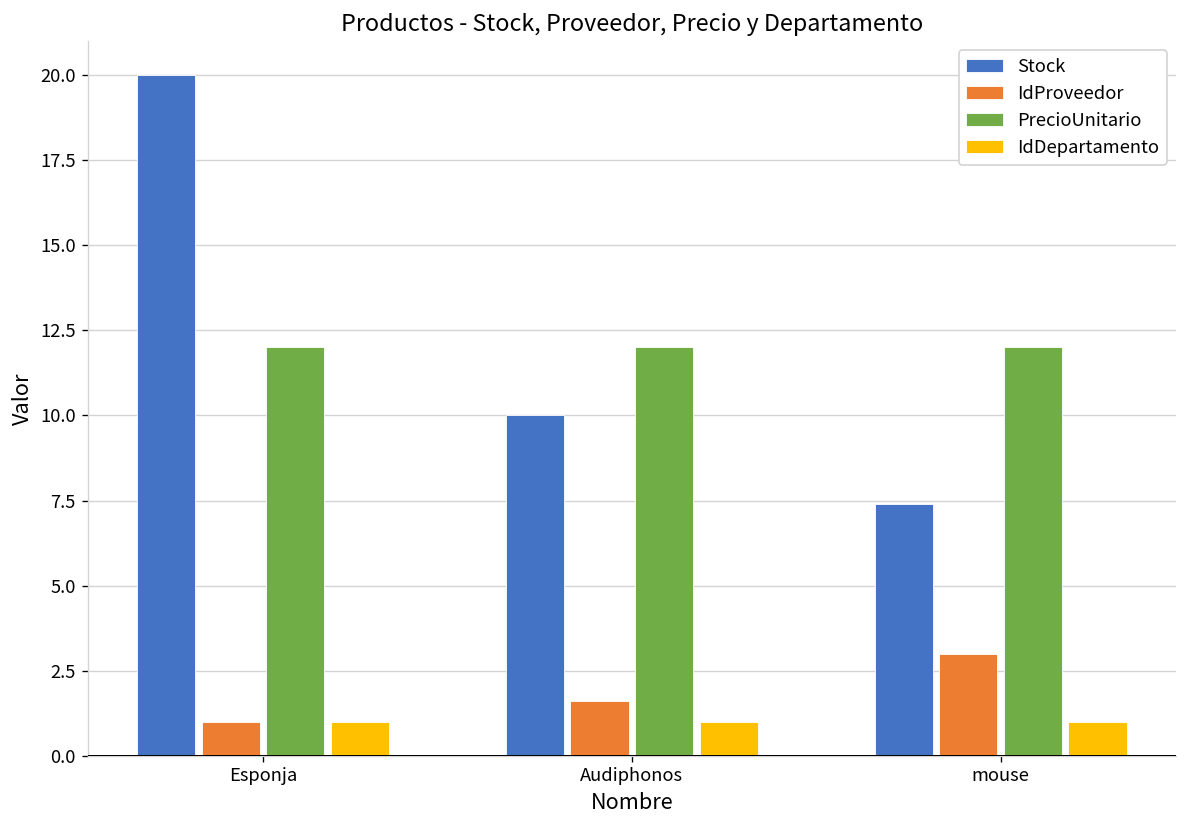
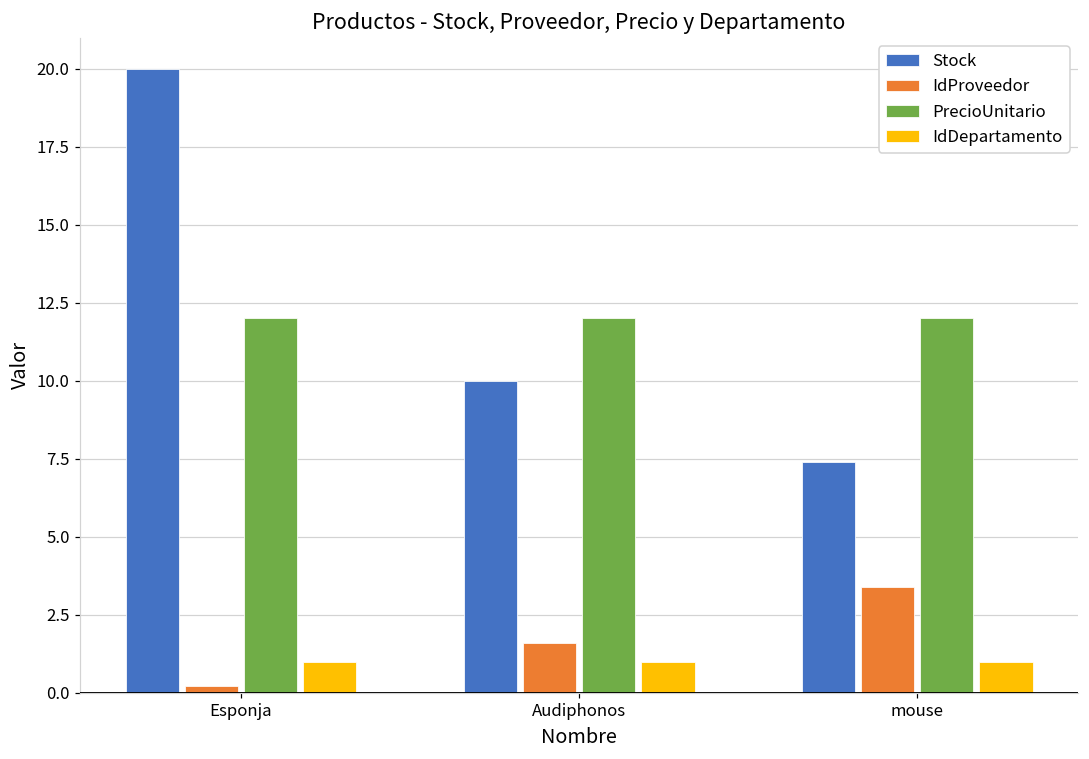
  {
    "Stock": {
      "Esponja": 20.0,
      "Audiphonos": 10.0,
      "mouse": 7.4
    },
    "IdProveedor": {
-     "Esponja": 1.0,
+     "Esponja": 0.2,
      "Audiphonos": 1.6,
-     "mouse": 3.0
+     "mouse": 3.4
    },
    "PrecioUnitario": {
      "Esponja": 12.0,
      "Audiphonos": 12.0,
      "mouse": 12.0
    },
    "IdDepartamento": {
      "Esponja": 1.0,
      "Audiphonos": 1.0,
      "mouse": 1.0
    }
  }
